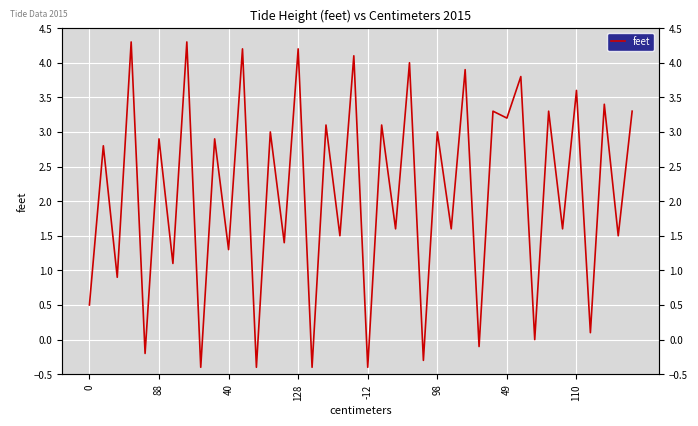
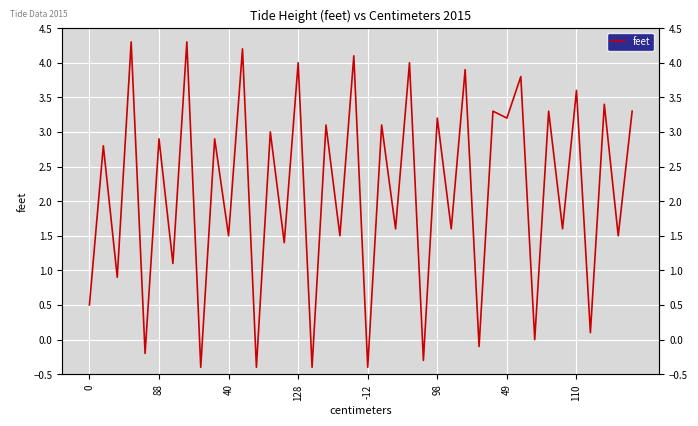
  {
    "0": 0.5,
    "88": 2.9,
-   "40": 1.3,
-   "128": 4.2,
+   "40": 1.5,
+   "128": 4.0,
    "-12": -0.4,
-   "98": 3.0,
+   "98": 3.2,
    "49": 3.2,
    "110": 3.6
  }
